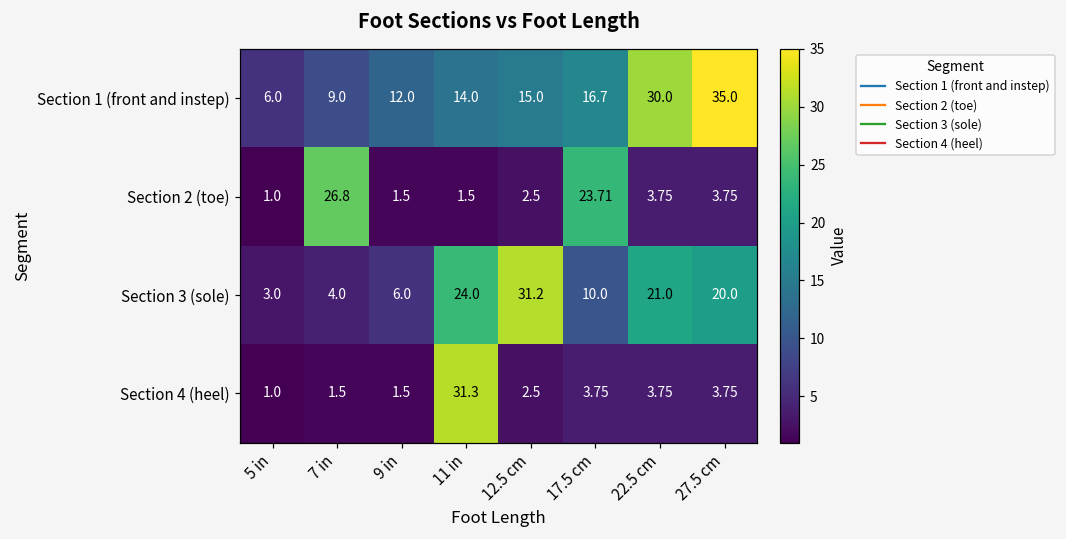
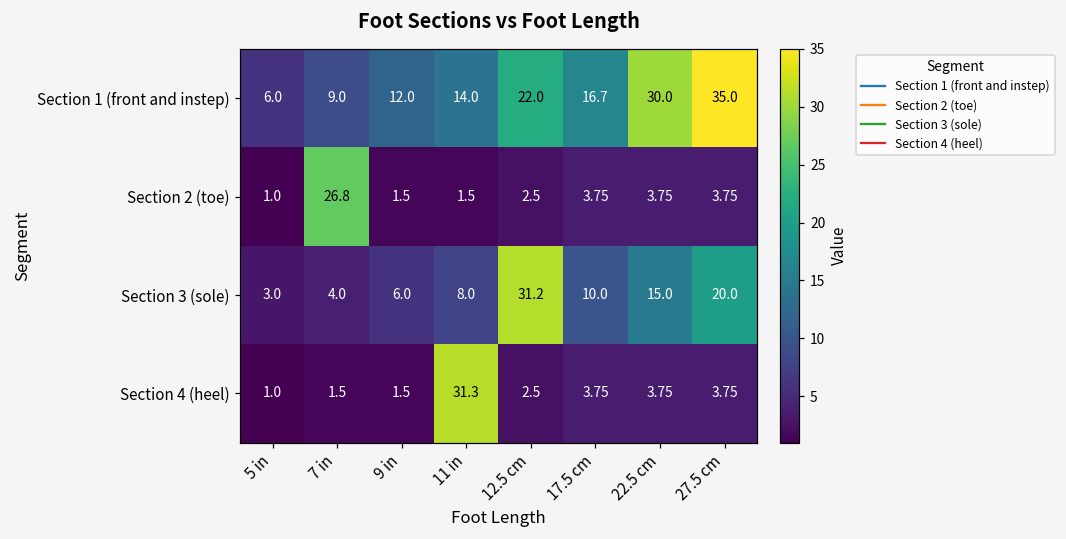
  {
    "Section 1 (front and instep)": {
      "5 in": 6.0,
      "7 in": 9.0,
      "9 in": 12.0,
      "11 in": 14.0,
-     "12.5 cm": 15.0,
+     "12.5 cm": 22.0,
      "17.5 cm": 16.7,
      "22.5 cm": 30.0,
      "27.5 cm": 35.0
    },
    "Section 2 (toe)": {
      "5 in": 1.0,
      "7 in": 26.8,
      "9 in": 1.5,
      "11 in": 1.5,
      "12.5 cm": 2.5,
-     "17.5 cm": 23.71,
+     "17.5 cm": 3.75,
      "22.5 cm": 3.75,
      "27.5 cm": 3.75
    },
    "Section 3 (sole)": {
      "5 in": 3.0,
      "7 in": 4.0,
      "9 in": 6.0,
-     "11 in": 24.0,
+     "11 in": 8.0,
      "12.5 cm": 31.2,
      "17.5 cm": 10.0,
-     "22.5 cm": 21.0,
+     "22.5 cm": 15.0,
      "27.5 cm": 20.0
    },
    "Section 4 (heel)": {
      "5 in": 1.0,
      "7 in": 1.5,
      "9 in": 1.5,
      "11 in": 31.3,
      "12.5 cm": 2.5,
      "17.5 cm": 3.75,
      "22.5 cm": 3.75,
      "27.5 cm": 3.75
    }
  }
